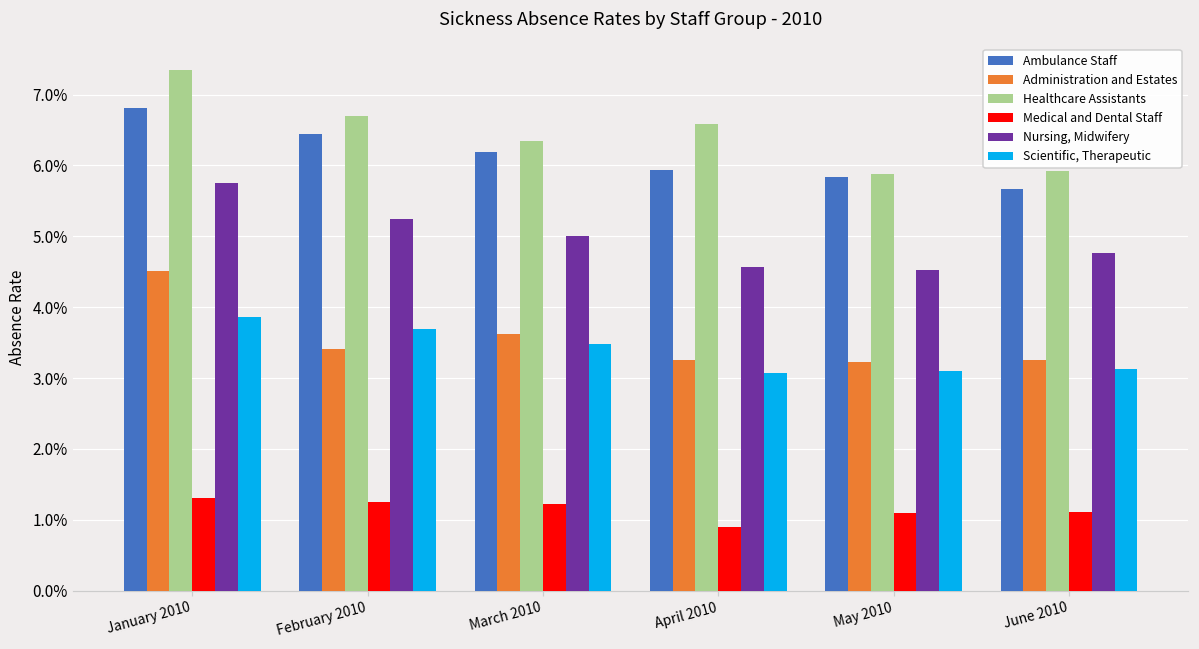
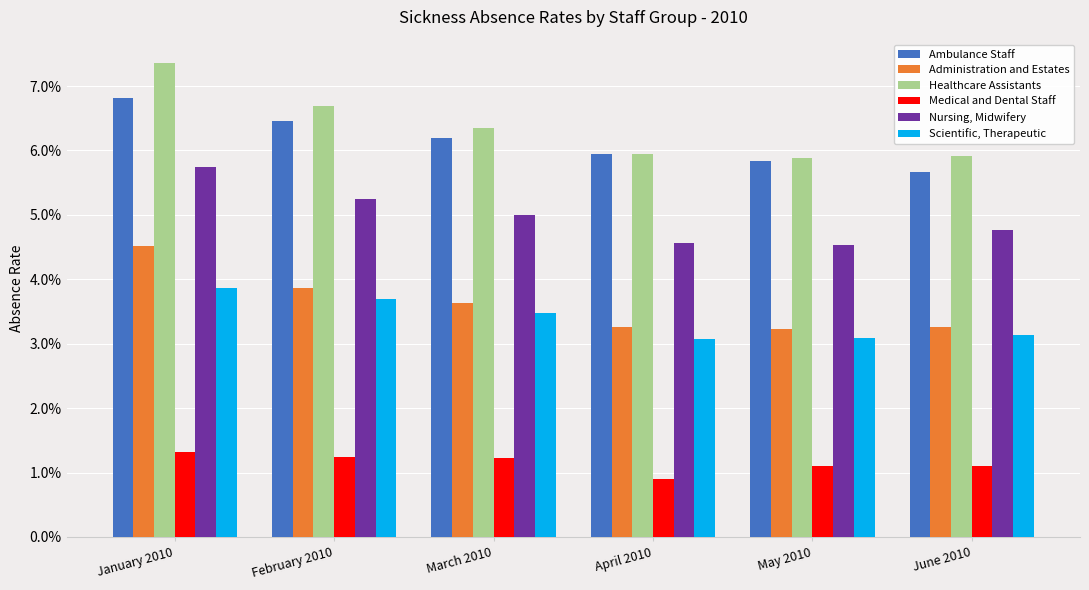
  {
    "Ambulance Staff": {
      "January 2010": "6.8%",
      "February 2010": "6.5%",
      "March 2010": "6.2%",
      "April 2010": "5.9%",
      "May 2010": "5.8%",
      "June 2010": "5.7%"
    },
    "Administration and Estates": {
      "January 2010": "4.5%",
-     "February 2010": "3.4%",
+     "February 2010": "3.9%",
      "March 2010": "3.6%",
      "April 2010": "3.3%",
      "May 2010": "3.2%",
      "June 2010": "3.3%"
    },
    "Healthcare Assistants": {
      "January 2010": "7.4%",
      "February 2010": "6.7%",
      "March 2010": "6.3%",
-     "April 2010": "6.6%",
+     "April 2010": "6.0%",
      "May 2010": "5.9%",
      "June 2010": "5.9%"
    },
    "Medical and Dental Staff": {
      "January 2010": "1.3%",
      "February 2010": "1.2%",
      "March 2010": "1.2%",
      "April 2010": "0.9%",
      "May 2010": "1.1%",
      "June 2010": "1.1%"
    },
    "Nursing, Midwifery": {
      "January 2010": "5.7%",
      "February 2010": "5.2%",
      "March 2010": "5.0%",
      "April 2010": "4.6%",
      "May 2010": "4.5%",
      "June 2010": "4.8%"
    },
    "Scientific, Therapeutic": {
      "January 2010": "3.9%",
      "February 2010": "3.7%",
      "March 2010": "3.5%",
      "April 2010": "3.1%",
      "May 2010": "3.1%",
      "June 2010": "3.1%"
    }
  }
